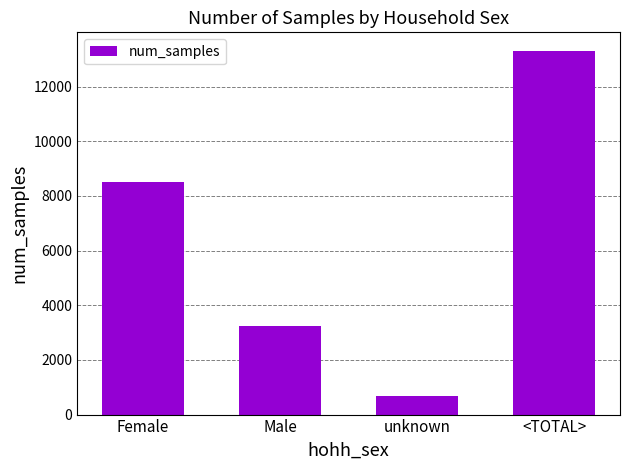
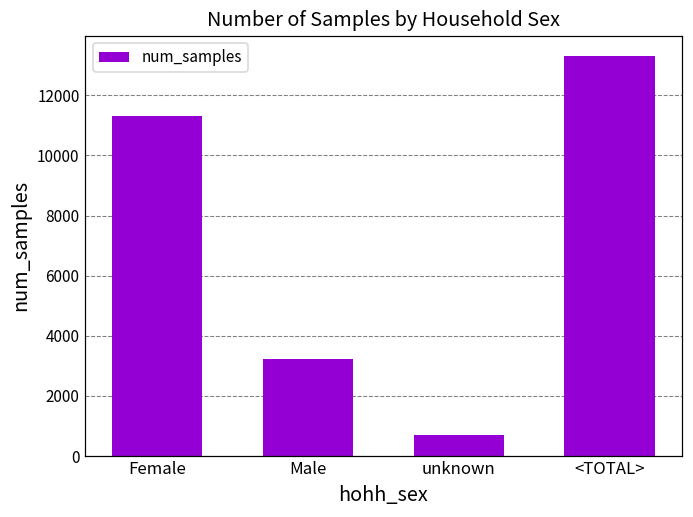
  {
-   "Female": 8500,
+   "Female": 11300,
    "Male": 3200,
    "unknown": 700,
    "<TOTAL>": 13300
  }
